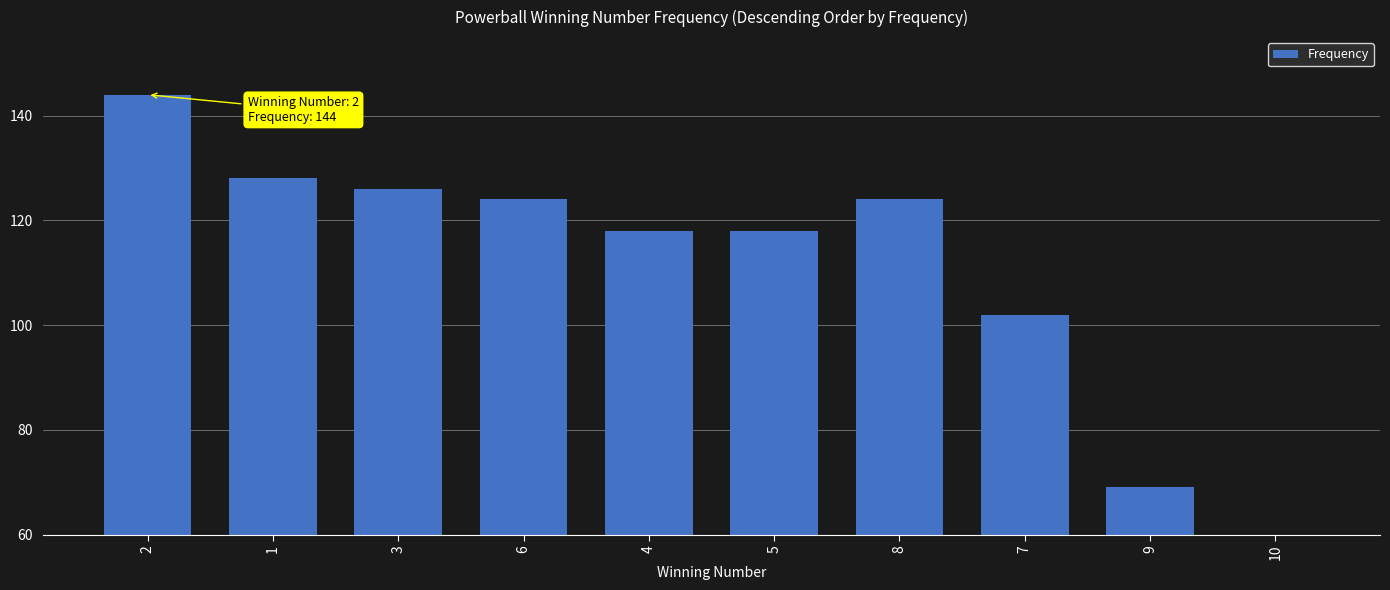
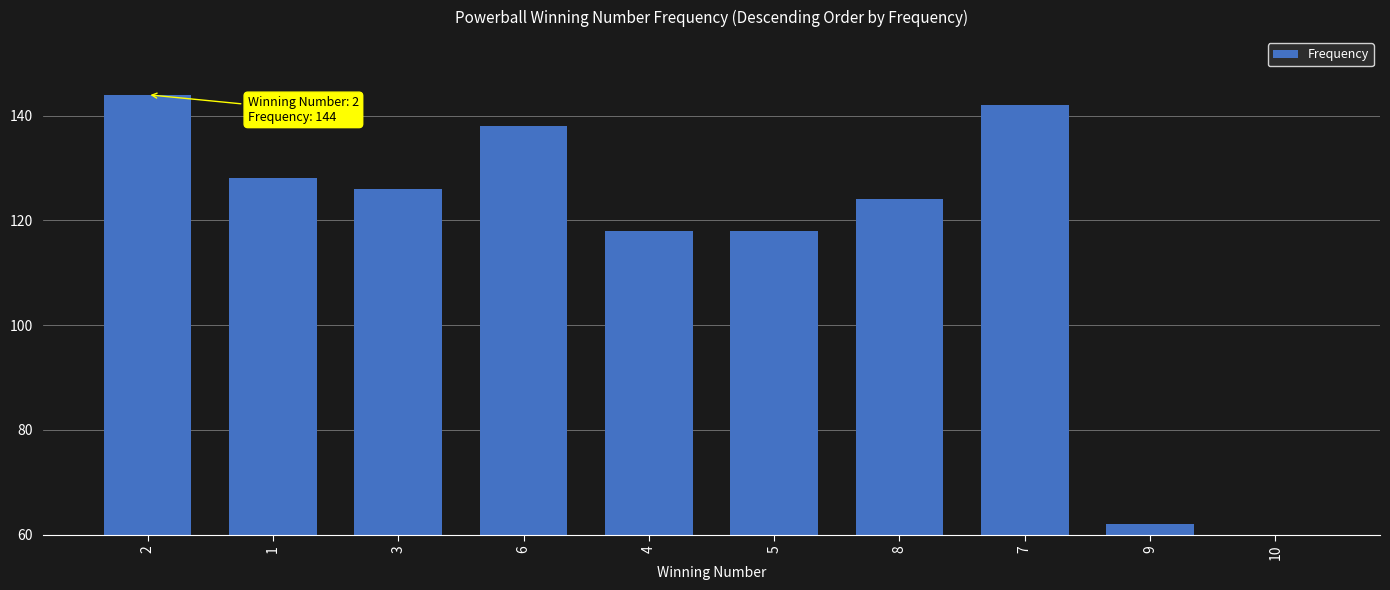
  {
    "1": 128,
    "3": 126,
-   "6": 124,
+   "6": 138,
    "4": 118,
    "5": 118,
    "8": 124,
-   "7": 102,
-   "9": 69,
+   "7": 142,
+   "9": 62,
    "10": 60
  }
